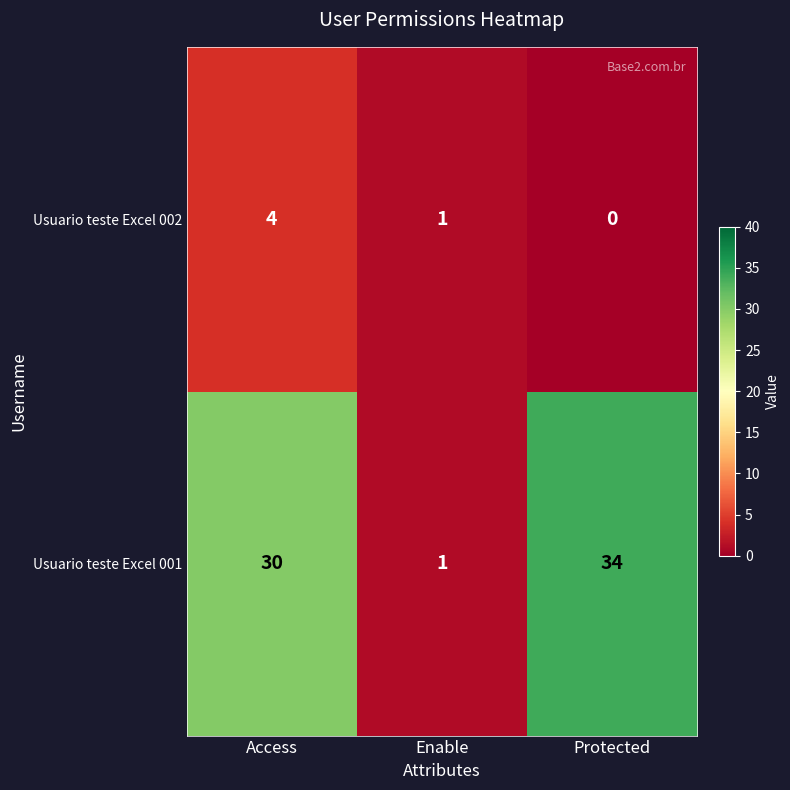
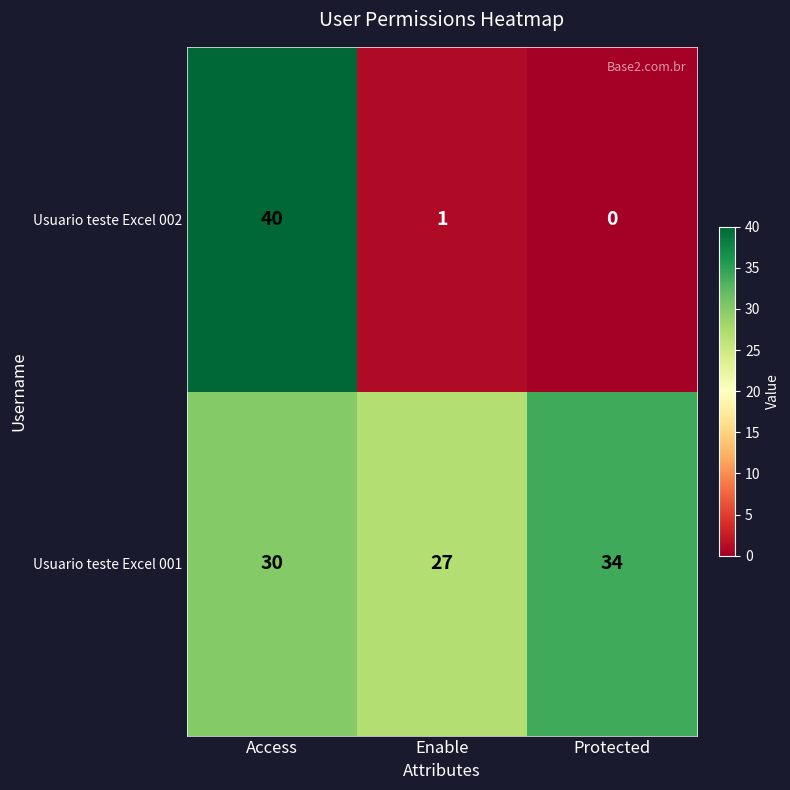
  {
    "Usuario teste Excel 002": {
-     "Access": 4,
+     "Access": 40,
      "Enable": 1
    },
    "Usuario teste Excel 001": {
      "Access": 30,
-     "Enable": 1,
+     "Enable": 27,
      "Protected": 34
    }
  }
